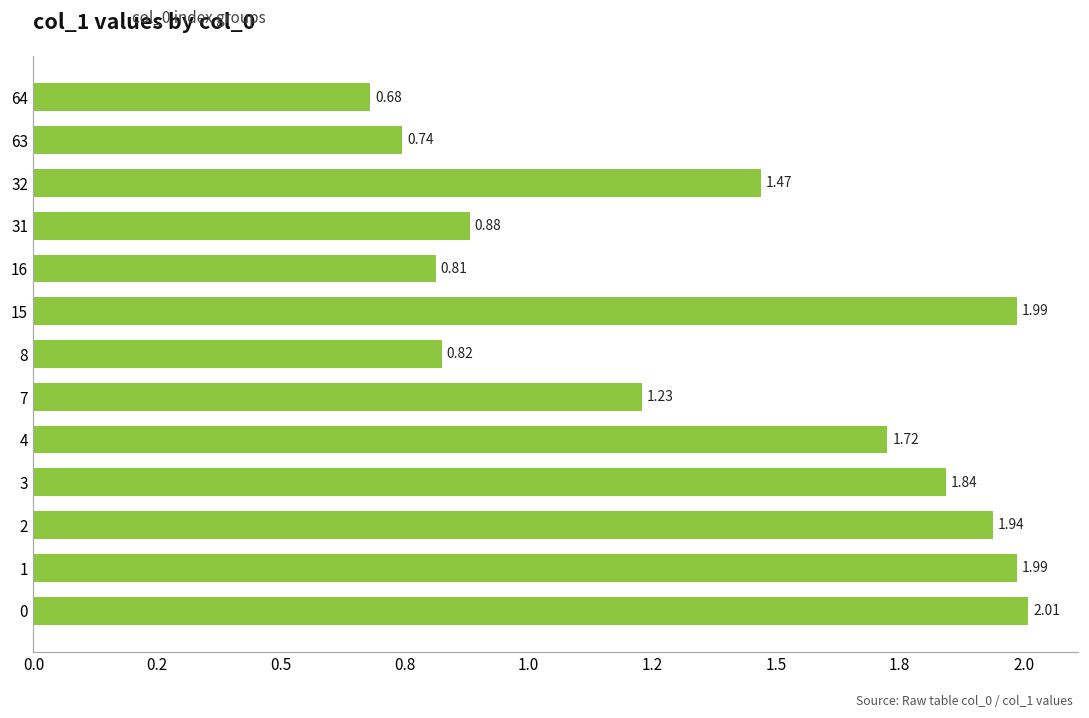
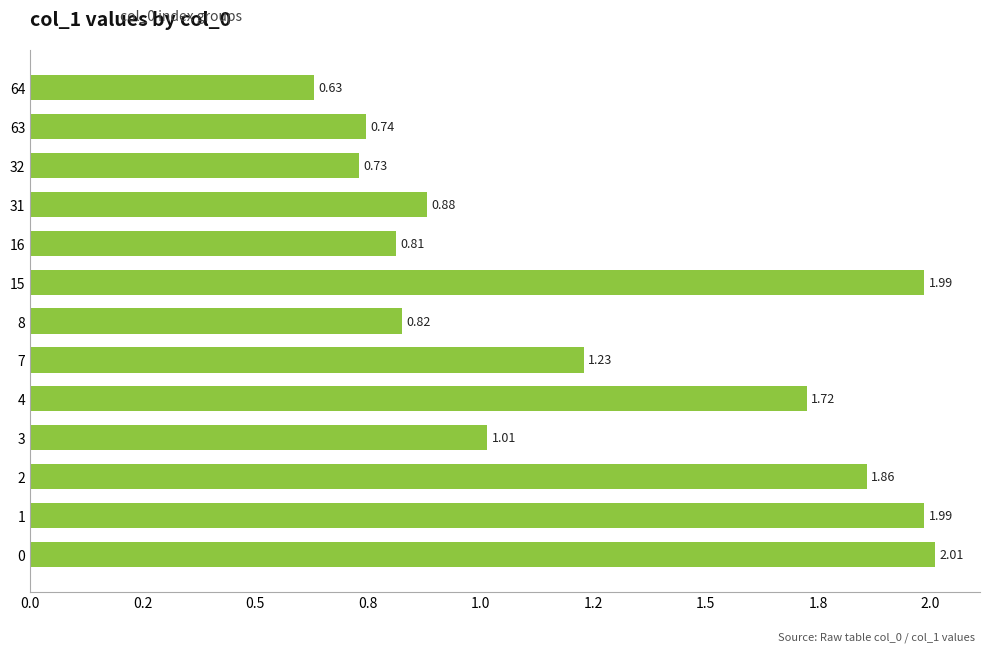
  {
-   "64": 0.68,
+   "64": 0.63,
    "63": 0.74,
-   "32": 1.47,
+   "32": 0.73,
    "31": 0.88,
    "16": 0.81,
    "15": 1.99,
    "8": 0.82,
    "7": 1.23,
    "4": 1.72,
-   "3": 1.84,
-   "2": 1.94,
+   "3": 1.01,
+   "2": 1.86,
    "1": 1.99,
    "0": 2.01
  }
